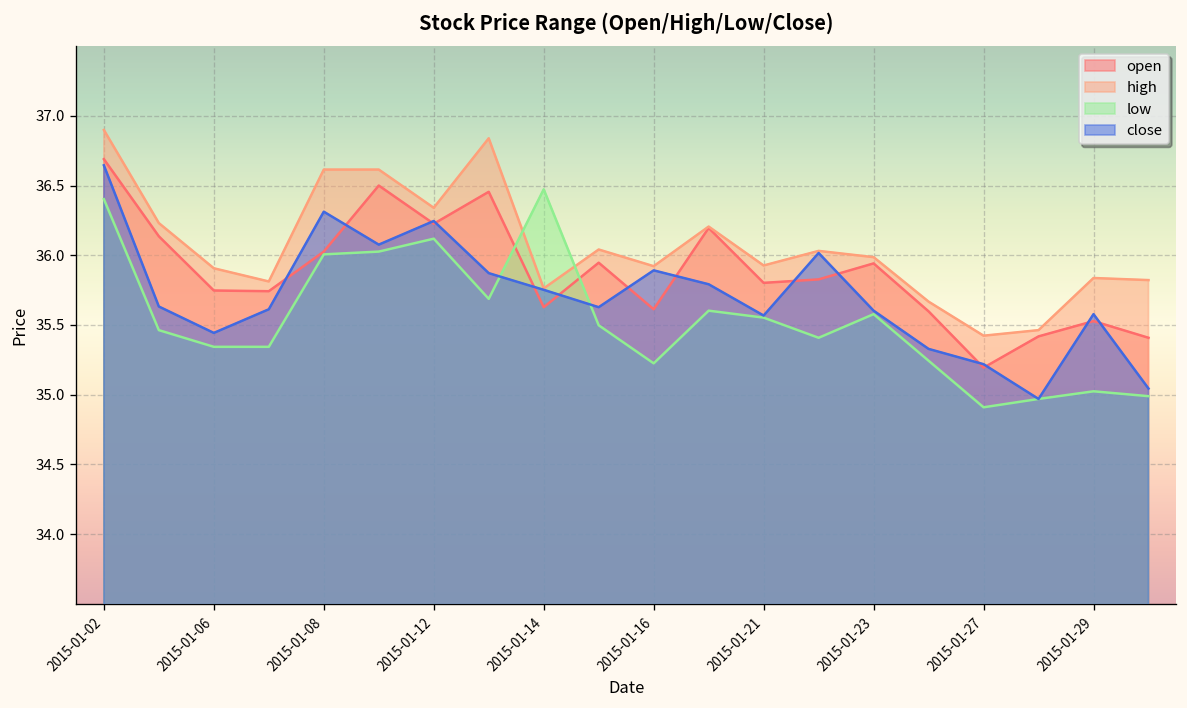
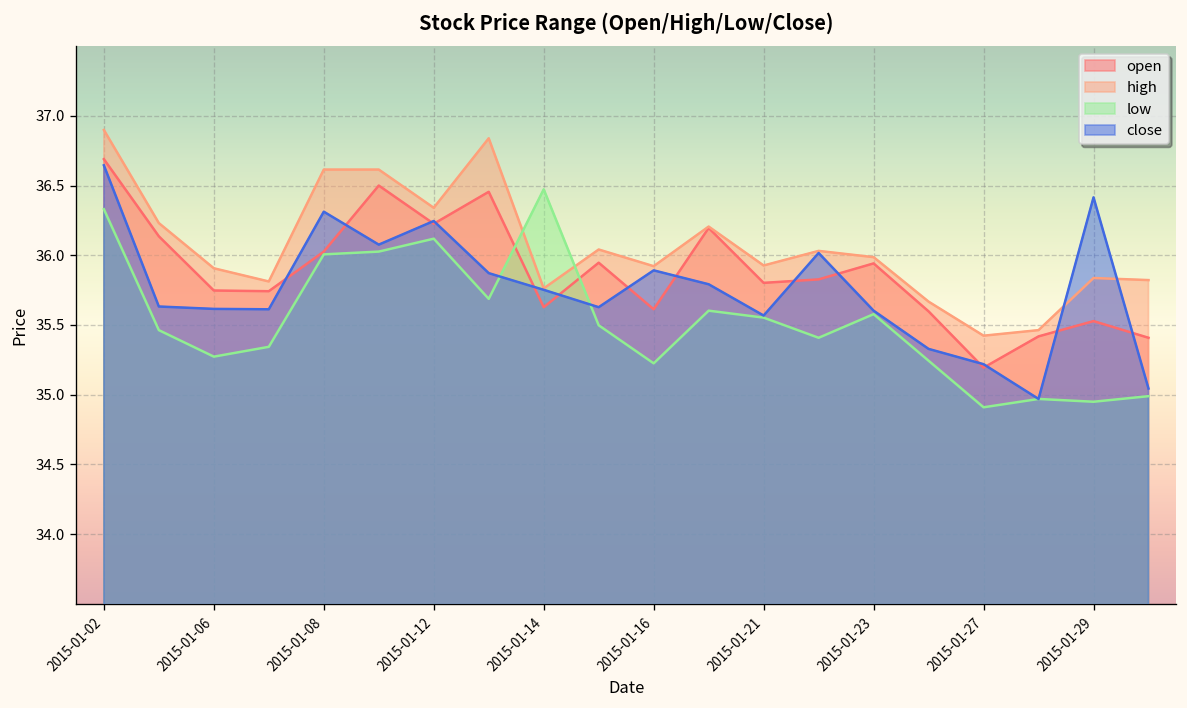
  {
    "low": {
-     "2015-01-02": 36.40,
-     "2015-01-06": 35.34,
+     "2015-01-02": 36.33,
+     "2015-01-06": 35.27,
      "2015-01-12": 36.12,
      "2015-01-14": 36.47,
      "2015-01-16": 35.23,
      "2015-01-23": 35.58,
      "2015-01-27": 34.91,
-     "2015-01-29": 35.02
+     "2015-01-29": 34.95
    },
    "close": {
      "2015-01-02": 36.65,
-     "2015-01-06": 35.44,
+     "2015-01-06": 35.62,
      "2015-01-08": 36.31,
      "2015-01-16": 35.89,
      "2015-01-23": 35.60,
      "2015-01-27": 35.22,
-     "2015-01-29": 35.58
+     "2015-01-29": 36.42
    }
  }
